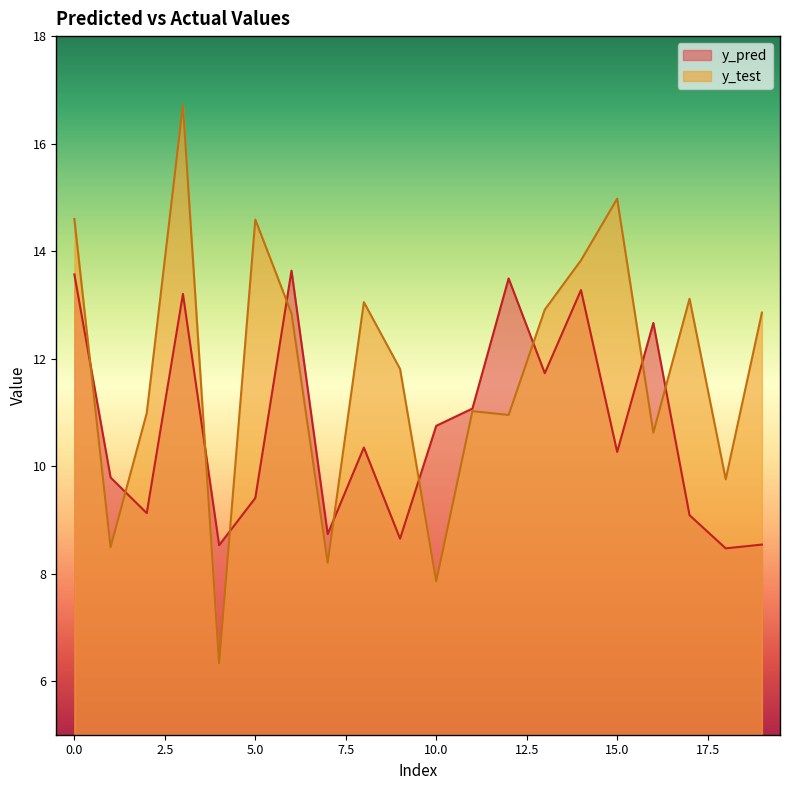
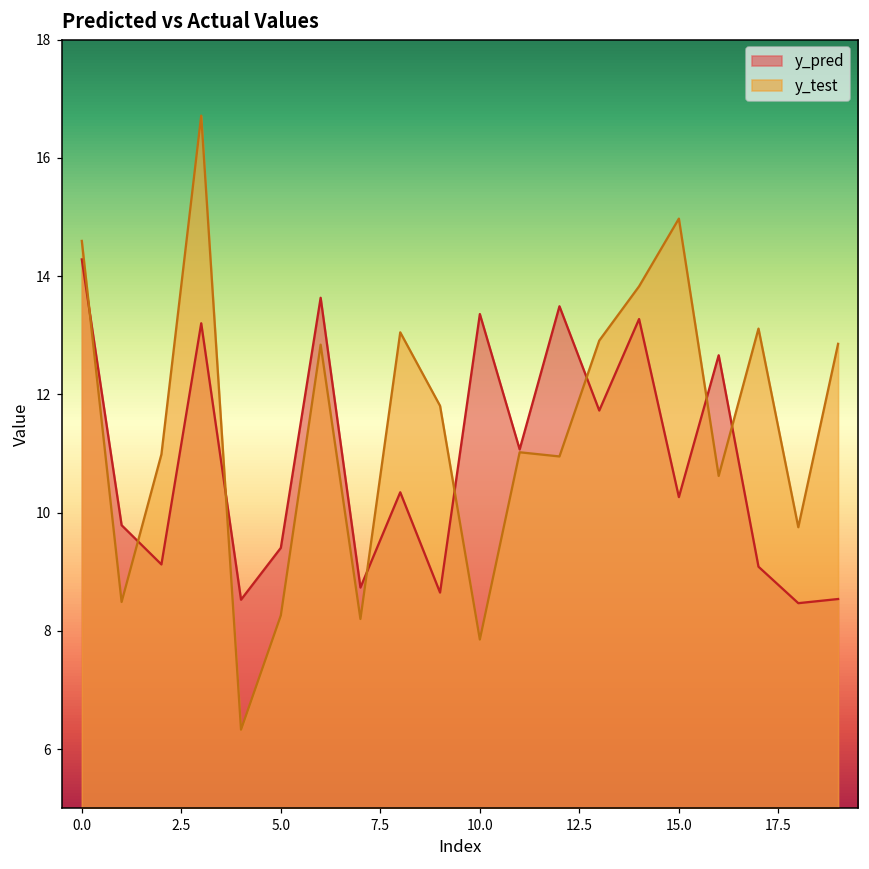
  {
    "y_pred": {
-     "0.0": 13.6,
+     "0.0": 14.3,
      "5.0": 9.4,
-     "10.0": 10.7,
+     "10.0": 13.4,
      "15.0": 10.3
    },
    "y_test": {
      "0.0": 14.6,
-     "5.0": 14.6,
+     "5.0": 8.3,
      "10.0": 7.9,
      "15.0": 15.0
    }
  }
